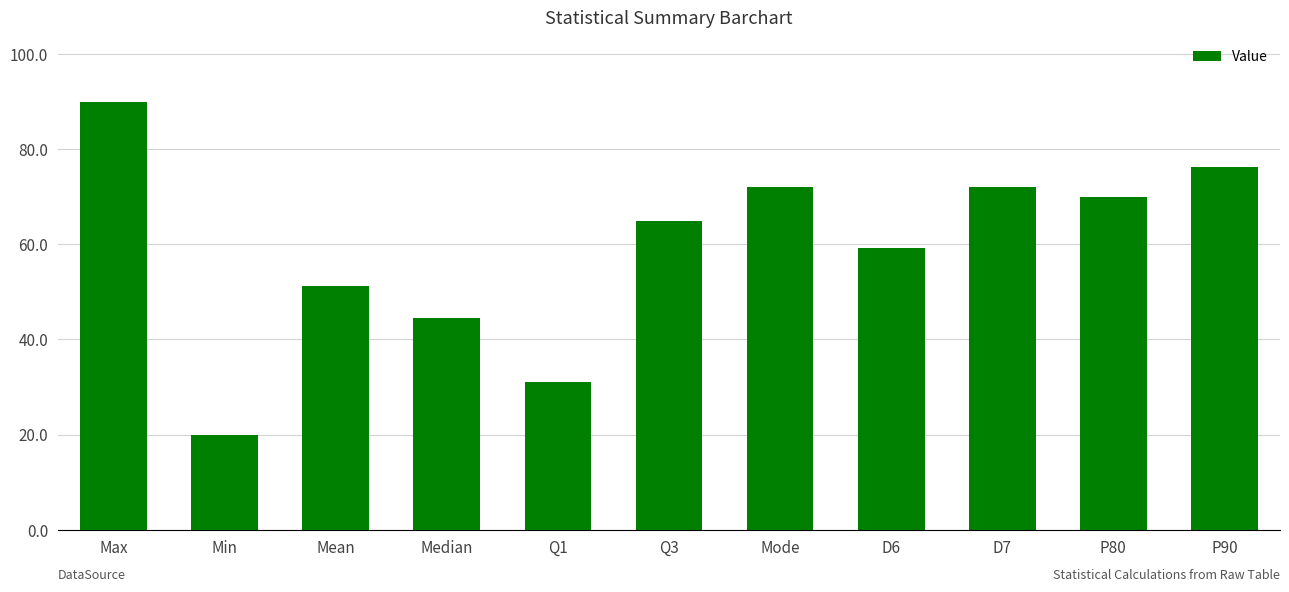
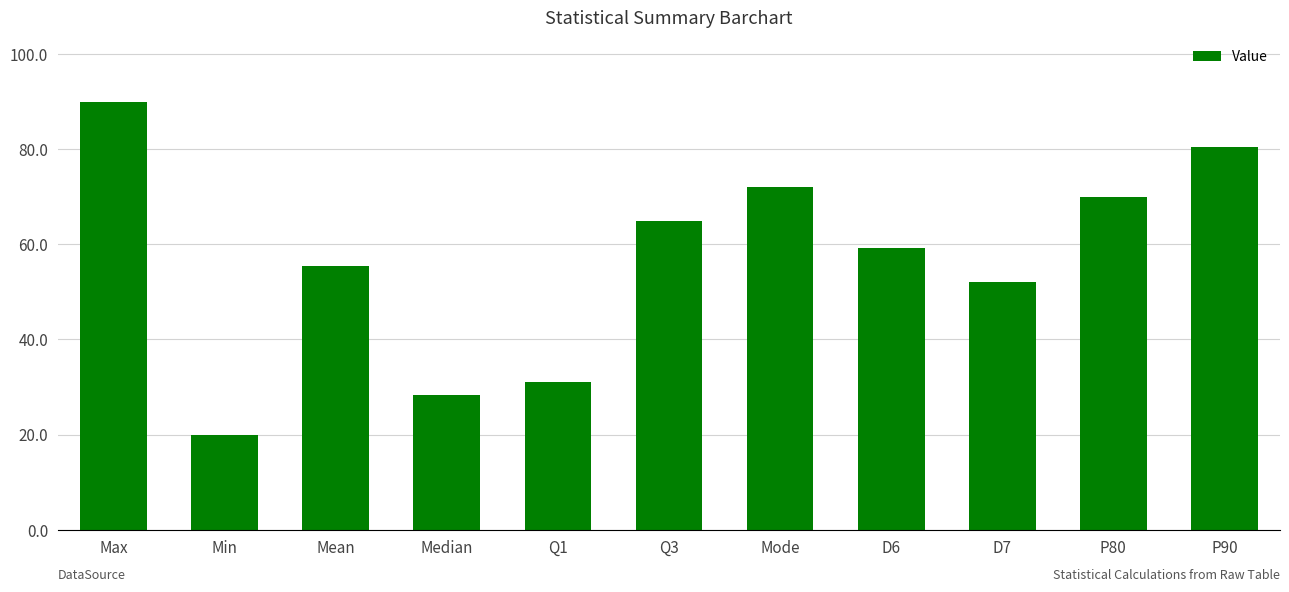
  {
    "Max": 90,
    "Min": 20,
-   "Mean": 51,
-   "Median": 45,
+   "Mean": 55,
+   "Median": 28,
    "Q1": 31,
    "Q3": 65,
    "Mode": 72,
    "D6": 59,
-   "D7": 72,
+   "D7": 52,
    "P80": 70,
-   "P90": 76
+   "P90": 80
  }
